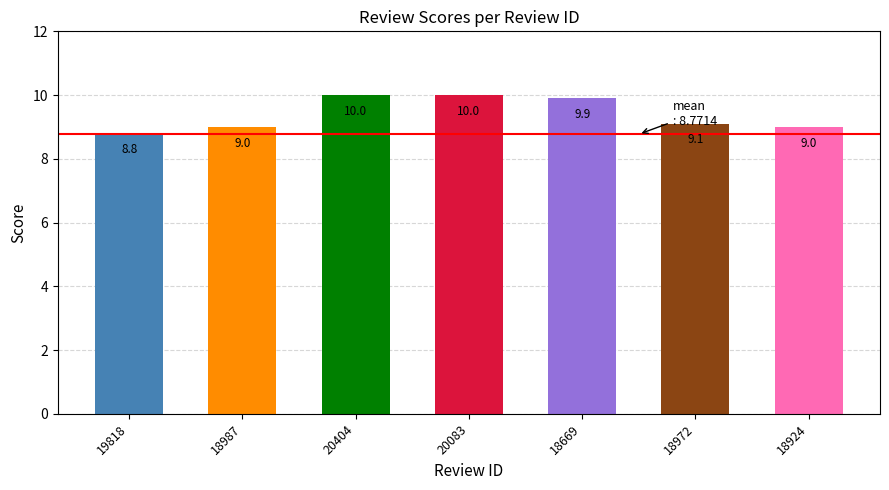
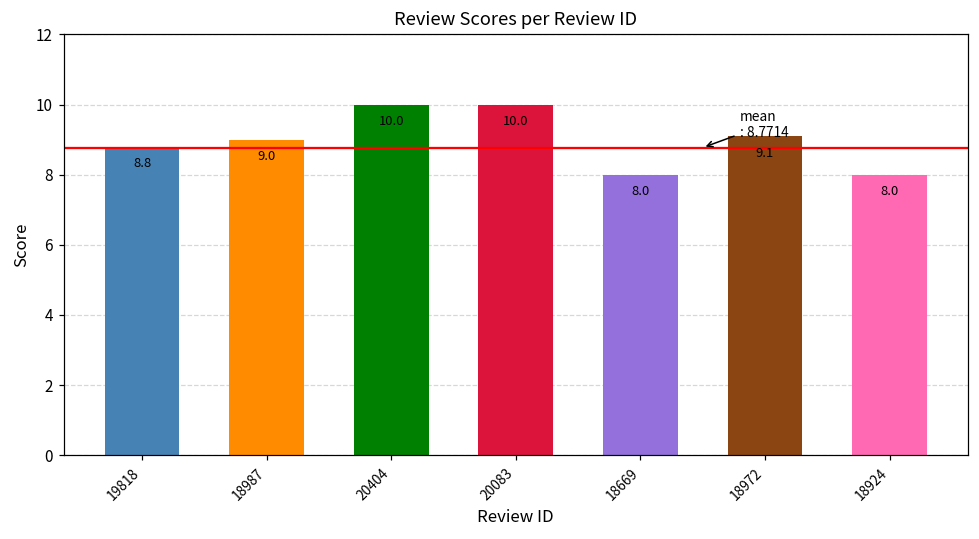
  {
    "19818": 8.8,
    "18987": 9.0,
    "20404": 10.0,
    "20083": 10.0,
-   "18669": 9.9,
+   "18669": 8.0,
    "18972": 9.1,
-   "18924": 9.0
+   "18924": 8.0
  }
